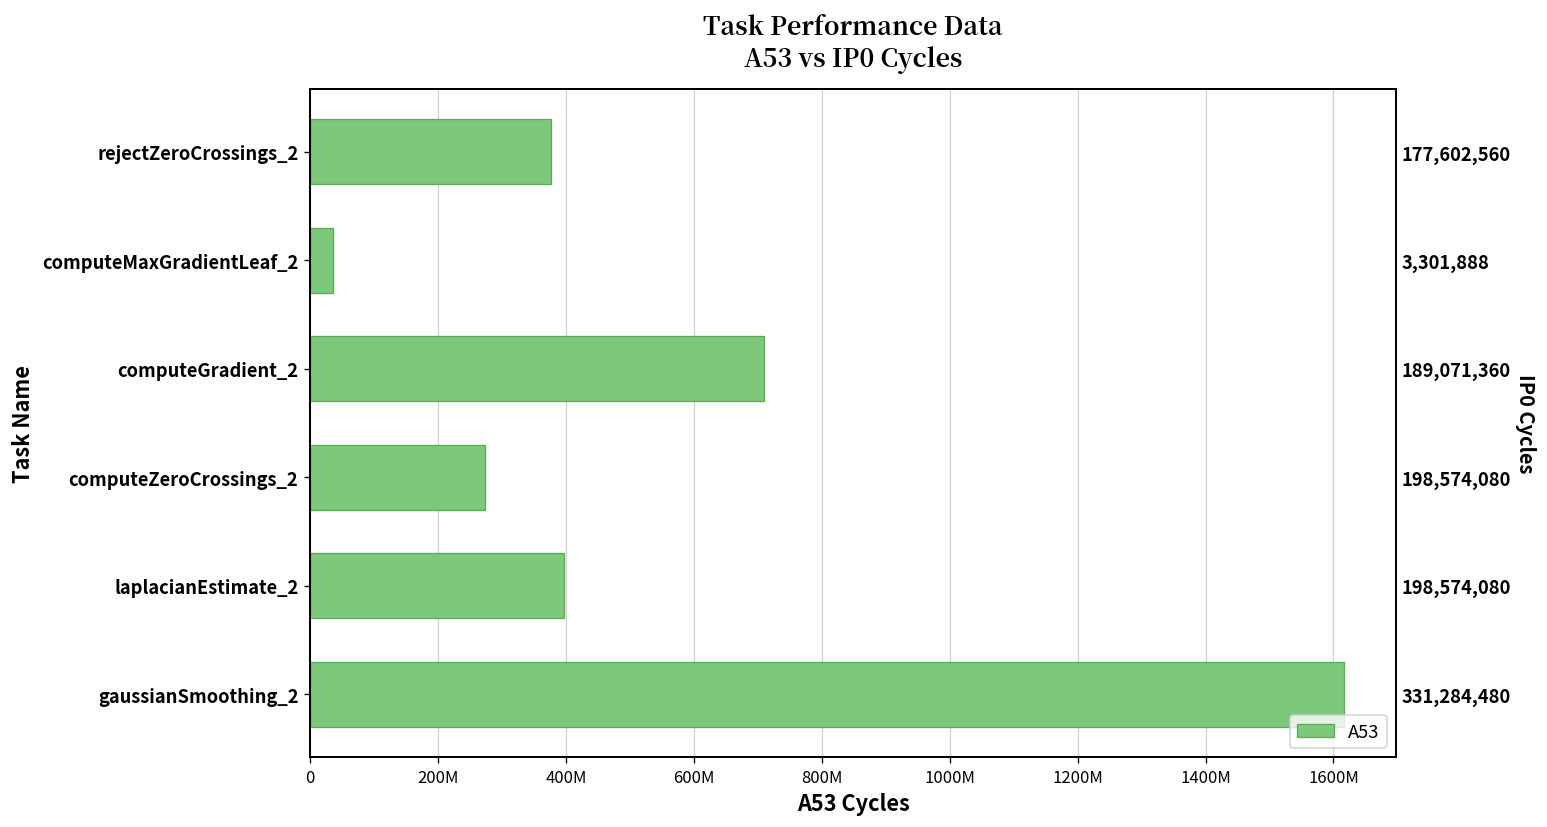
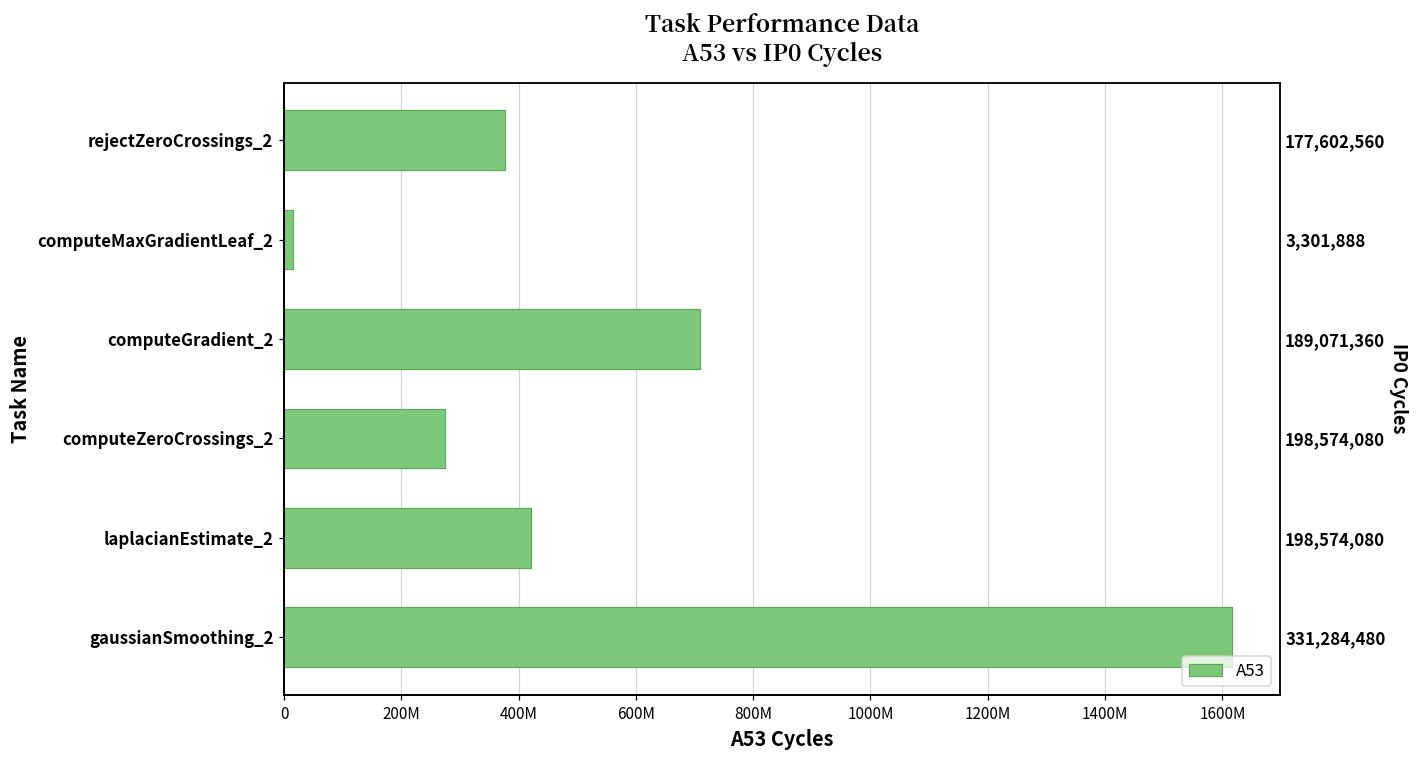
  {
    "rejectZeroCrossings_2": 380000000,
-   "computeMaxGradientLeaf_2": 40000000,
+   "computeMaxGradientLeaf_2": 10000000,
    "computeGradient_2": 710000000,
    "computeZeroCrossings_2": 270000000,
-   "laplacianEstimate_2": 400000000,
+   "laplacianEstimate_2": 420000000,
    "gaussianSmoothing_2": 1620000000
  }
